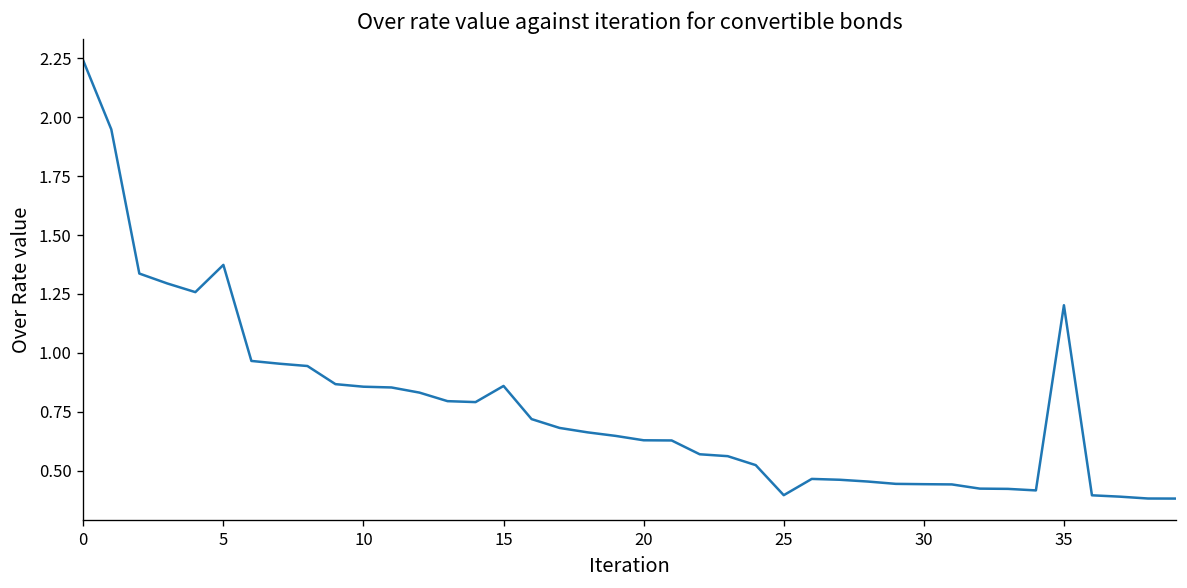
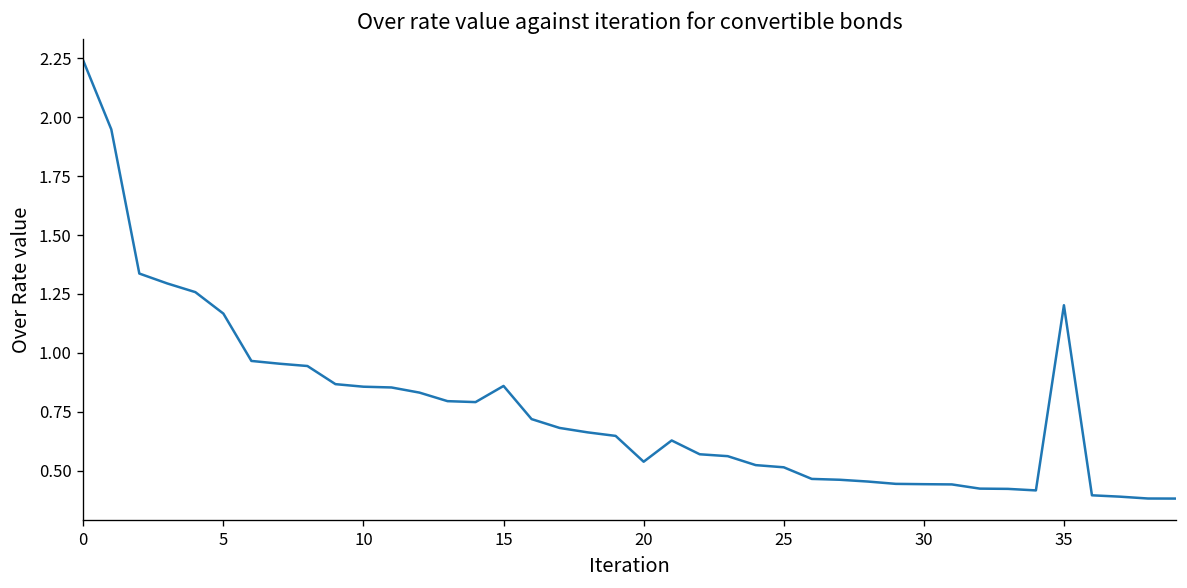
  {
    "0": 2.24,
-   "5": 1.37,
+   "5": 1.17,
    "10": 0.86,
    "15": 0.86,
-   "20": 0.63,
-   "25": 0.40,
+   "20": 0.54,
+   "25": 0.51,
    "30": 0.44,
    "35": 1.20
  }
